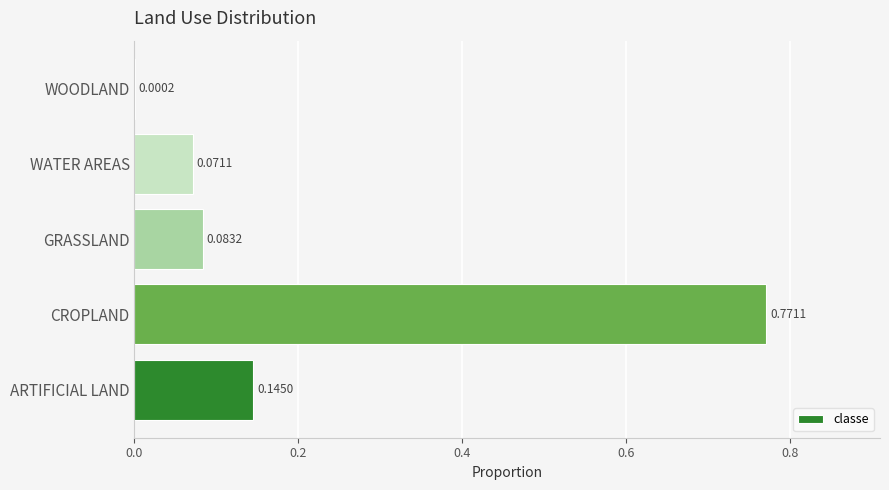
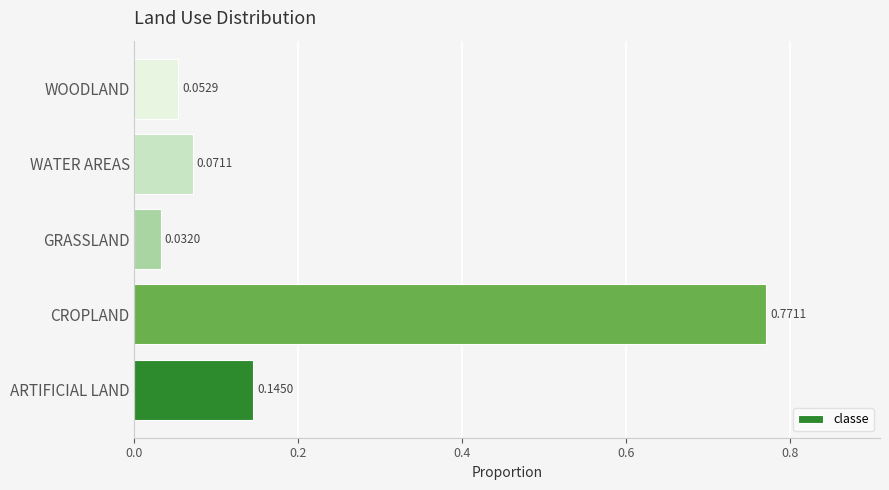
  {
-   "WOODLAND": 0.0002,
+   "WOODLAND": 0.0529,
    "WATER AREAS": 0.0711,
-   "GRASSLAND": 0.0832,
+   "GRASSLAND": 0.0320,
    "CROPLAND": 0.7711,
    "ARTIFICIAL LAND": 0.1450
  }
